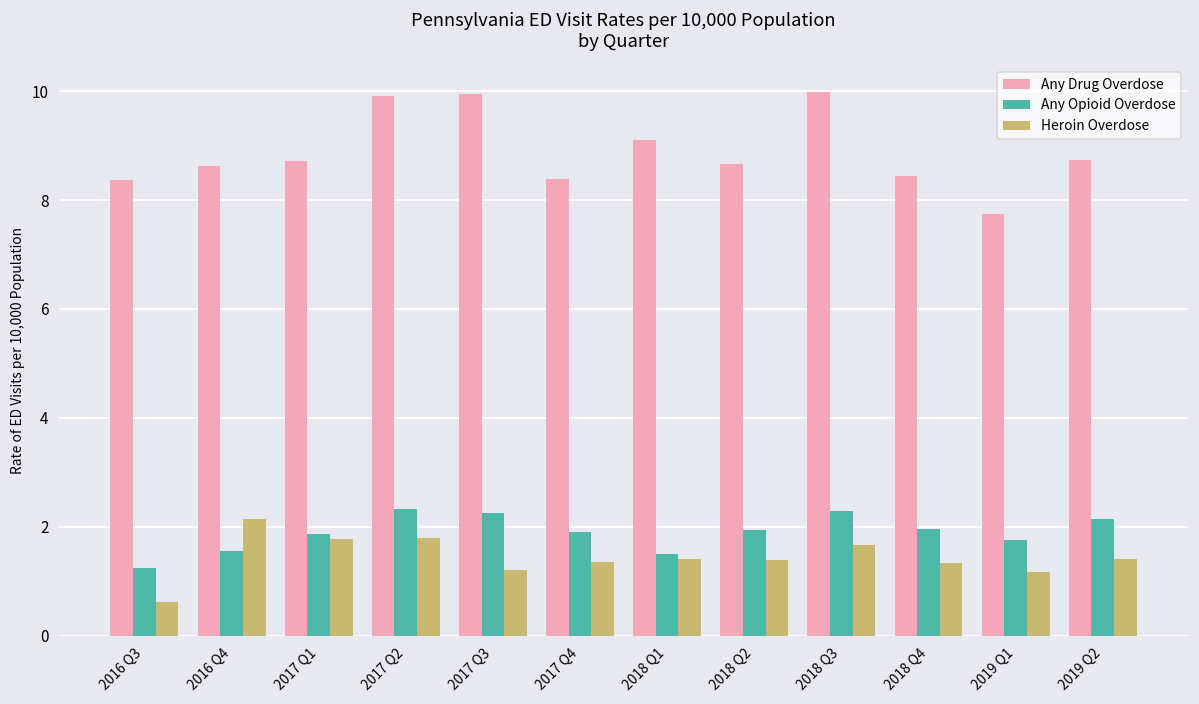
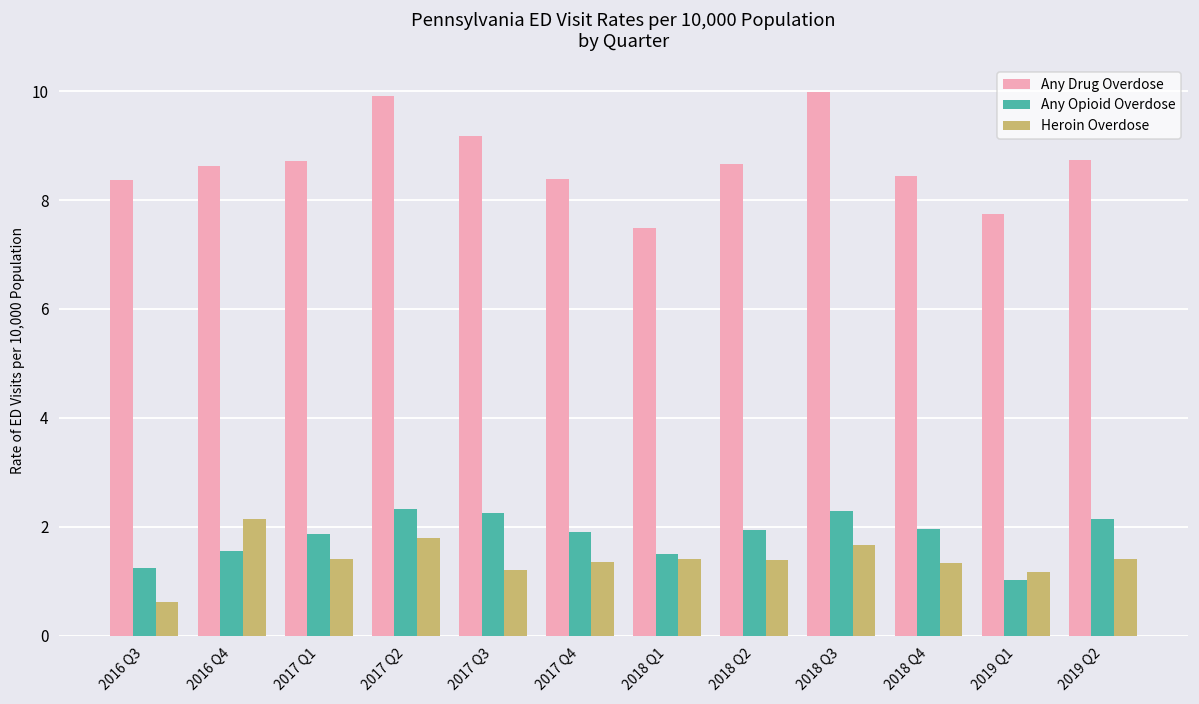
  {
    "Any Drug Overdose": {
      "2016 Q3": 8.4,
      "2016 Q4": 8.6,
      "2017 Q1": 8.7,
      "2017 Q2": 9.9,
-     "2017 Q3": 9.9,
+     "2017 Q3": 9.2,
      "2017 Q4": 8.4,
-     "2018 Q1": 9.1,
+     "2018 Q1": 7.5,
      "2018 Q2": 8.7,
      "2018 Q3": 10.0,
      "2018 Q4": 8.4,
      "2019 Q1": 7.7,
      "2019 Q2": 8.7
    },
    "Any Opioid Overdose": {
      "2016 Q3": 1.2,
      "2016 Q4": 1.6,
      "2017 Q1": 1.9,
      "2017 Q2": 2.3,
      "2017 Q3": 2.3,
      "2017 Q4": 1.9,
      "2018 Q1": 1.5,
      "2018 Q2": 1.9,
      "2018 Q3": 2.3,
      "2018 Q4": 2.0,
-     "2019 Q1": 1.8,
+     "2019 Q1": 1.0,
      "2019 Q2": 2.1
    },
    "Heroin Overdose": {
      "2016 Q3": 0.6,
      "2016 Q4": 2.1,
-     "2017 Q1": 1.8,
+     "2017 Q1": 1.4,
      "2017 Q2": 1.8,
      "2017 Q3": 1.2,
      "2017 Q4": 1.4,
      "2018 Q1": 1.4,
      "2018 Q2": 1.4,
      "2018 Q3": 1.7,
      "2018 Q4": 1.3,
      "2019 Q1": 1.2,
      "2019 Q2": 1.4
    }
  }
